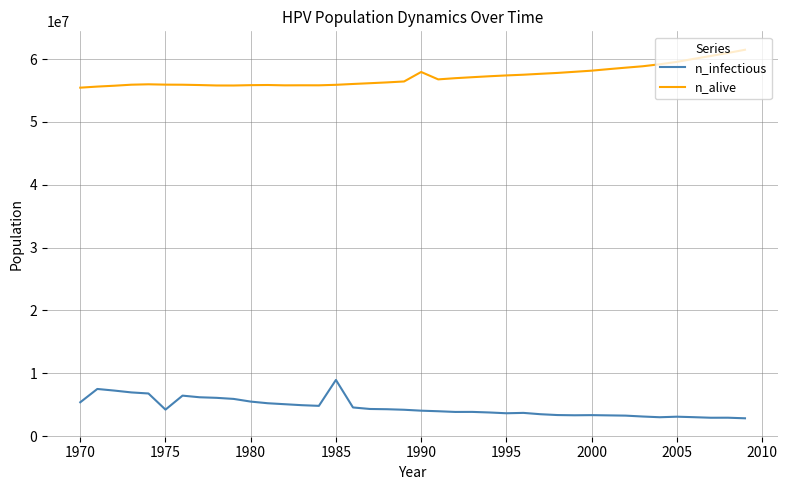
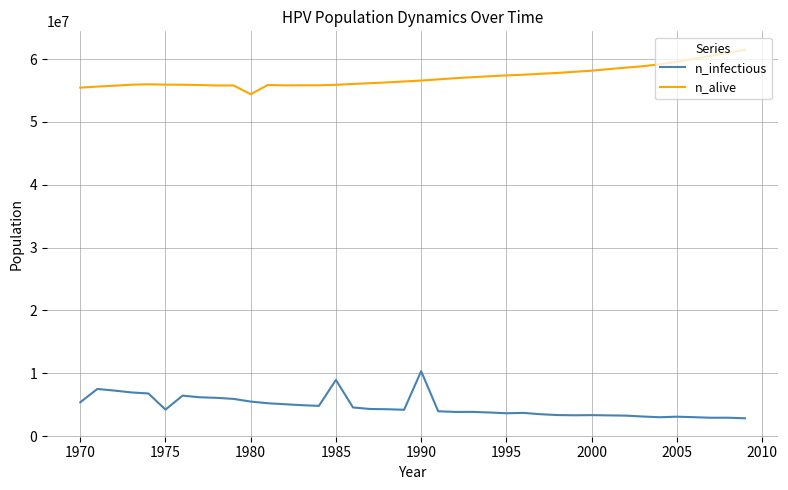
  {
    "n_infectious": {
      "1970": 5000000,
      "1975": 4000000,
      "1980": 5000000,
      "1985": 9000000,
-     "1990": 4000000,
+     "1990": 10000000,
      "1995": 4000000,
      "2000": 3000000,
      "2005": 3000000
    },
    "n_alive": {
      "1970": 55000000,
      "1975": 56000000,
-     "1980": 56000000,
+     "1980": 54000000,
      "1985": 56000000,
-     "1990": 58000000,
+     "1990": 57000000,
      "1995": 57000000,
      "2000": 58000000
    }
  }
